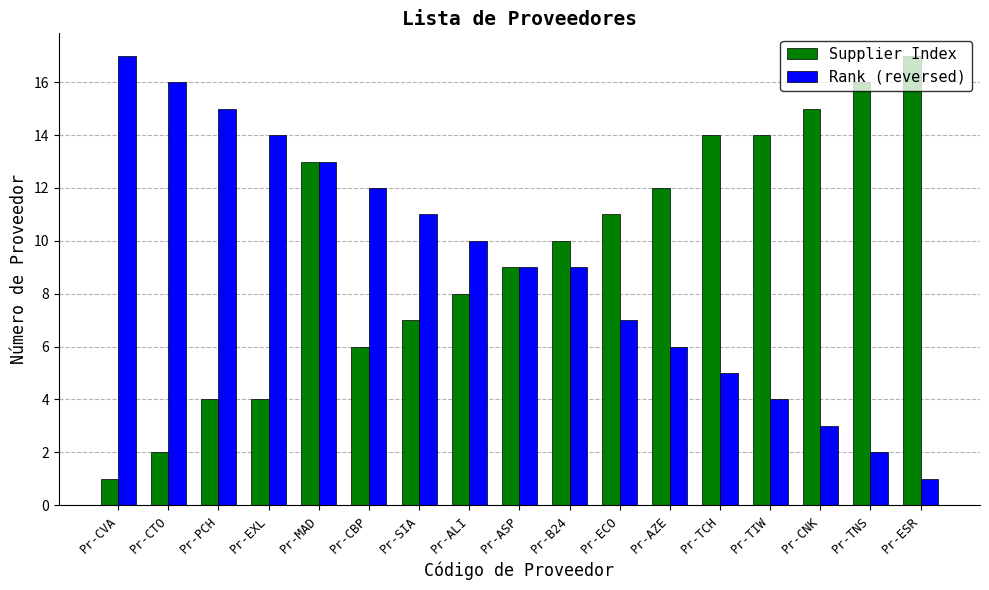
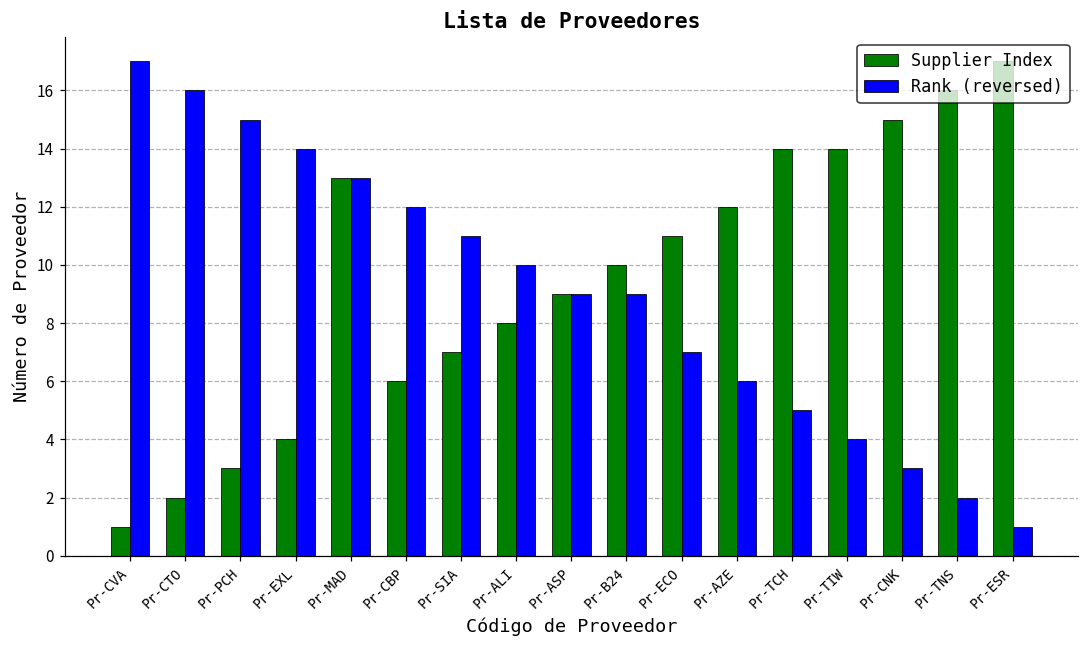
  {
    "Supplier Index": {
      "Pr-CVA": 1,
      "Pr-CTO": 2,
-     "Pr-PCH": 4,
+     "Pr-PCH": 3,
      "Pr-EXL": 4,
      "Pr-MAD": 13,
      "Pr-CBP": 6,
      "Pr-SIA": 7,
      "Pr-ALI": 8,
      "Pr-ASP": 9,
      "Pr-B24": 10,
      "Pr-ECO": 11,
      "Pr-AZE": 12,
      "Pr-TCH": 14,
      "Pr-TIW": 14,
      "Pr-CNK": 15
    },
    "Rank (reversed)": {
      "Pr-CVA": 17,
      "Pr-CTO": 16,
      "Pr-PCH": 15,
      "Pr-EXL": 14,
      "Pr-MAD": 13,
      "Pr-CBP": 12,
      "Pr-SIA": 11,
      "Pr-ALI": 10,
      "Pr-ASP": 9,
      "Pr-B24": 9,
      "Pr-ECO": 7,
      "Pr-AZE": 6,
      "Pr-TCH": 5,
      "Pr-TIW": 4,
      "Pr-CNK": 3,
      "Pr-TNS": 2,
      "Pr-ESR": 1
    }
  }
